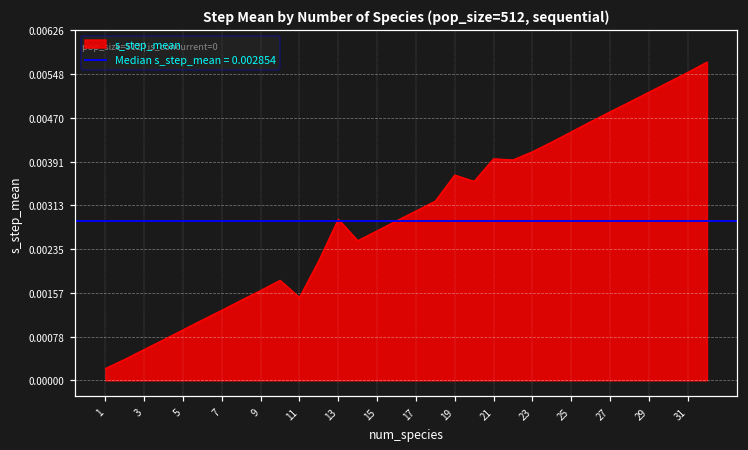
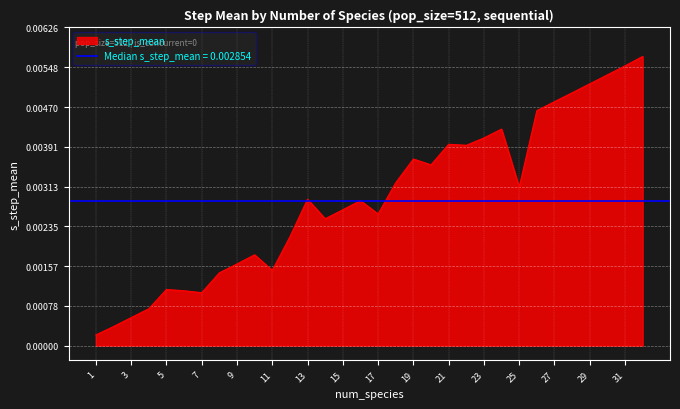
  {
    "1": 0.0002,
    "3": 0.0006,
-   "5": 0.0009,
-   "7": 0.0013,
+   "5": 0.0011,
+   "7": 0.0010,
    "9": 0.0016,
    "11": 0.0015,
    "13": 0.0029,
    "15": 0.0027,
-   "17": 0.0030,
+   "17": 0.0026,
    "19": 0.0037,
    "21": 0.0040,
    "23": 0.0041,
-   "25": 0.0044,
+   "25": 0.0031,
    "27": 0.0048,
    "29": 0.0052,
    "31": 0.0055
  }
